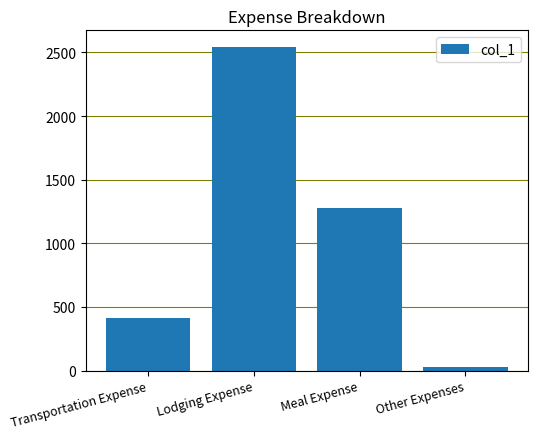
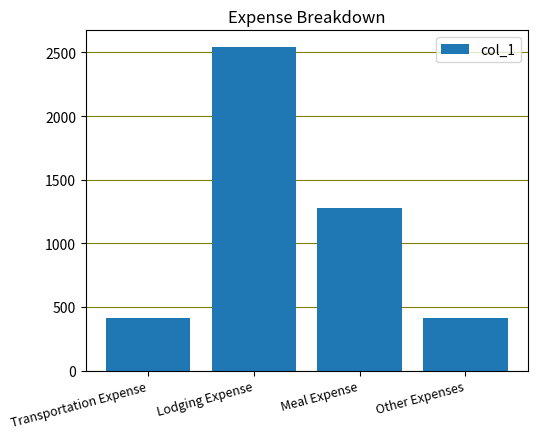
  {
    "Transportation Expense": 410,
    "Lodging Expense": 2550,
    "Meal Expense": 1280,
-   "Other Expenses": 30
+   "Other Expenses": 410
  }
